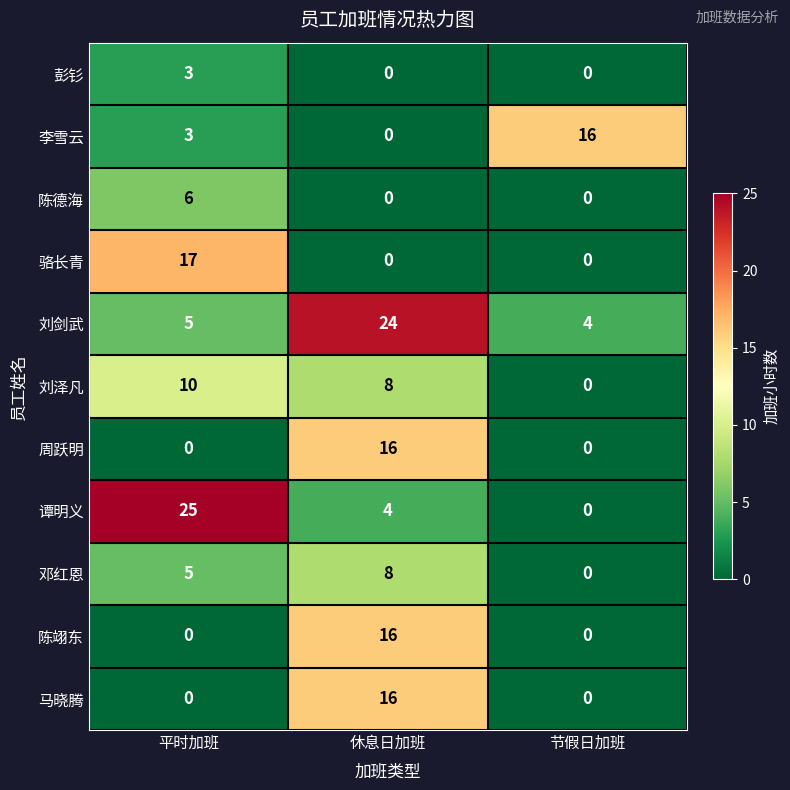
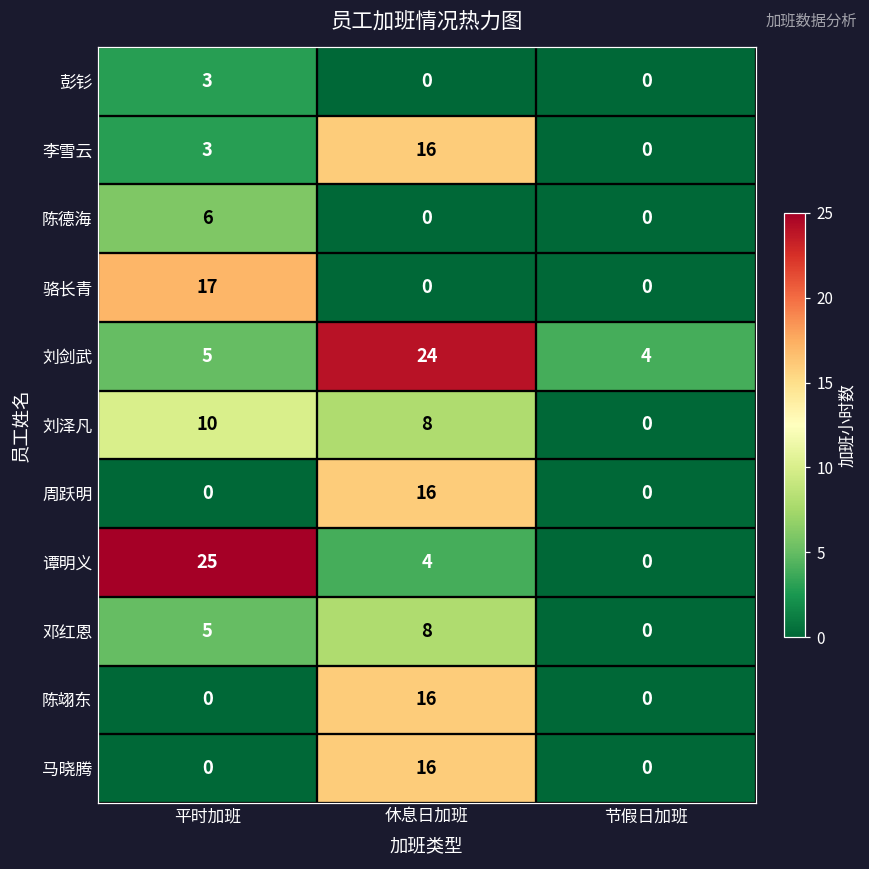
  {
    "彭钐": {
      "平时加班": 3,
      "休息日加班": 0,
      "节假日加班": 0
    },
    "李雪云": {
      "平时加班": 3,
-     "休息日加班": 0,
-     "节假日加班": 16
+     "休息日加班": 16,
+     "节假日加班": 0
    },
    "陈德海": {
      "平时加班": 6,
      "休息日加班": 0,
      "节假日加班": 0
    },
    "骆长青": {
      "平时加班": 17,
      "休息日加班": 0,
      "节假日加班": 0
    },
    "刘剑武": {
      "平时加班": 5,
      "休息日加班": 24,
      "节假日加班": 4
    },
    "刘泽凡": {
      "平时加班": 10,
      "休息日加班": 8,
      "节假日加班": 0
    },
    "周跃明": {
      "平时加班": 0,
      "休息日加班": 16,
      "节假日加班": 0
    },
    "谭明义": {
      "平时加班": 25,
      "休息日加班": 4,
      "节假日加班": 0
    },
    "邓红恩": {
      "平时加班": 5,
      "休息日加班": 8,
      "节假日加班": 0
    },
    "陈翊东": {
      "平时加班": 0,
      "休息日加班": 16,
      "节假日加班": 0
    },
    "马晓腾": {
      "平时加班": 0,
      "休息日加班": 16,
      "节假日加班": 0
    }
  }
